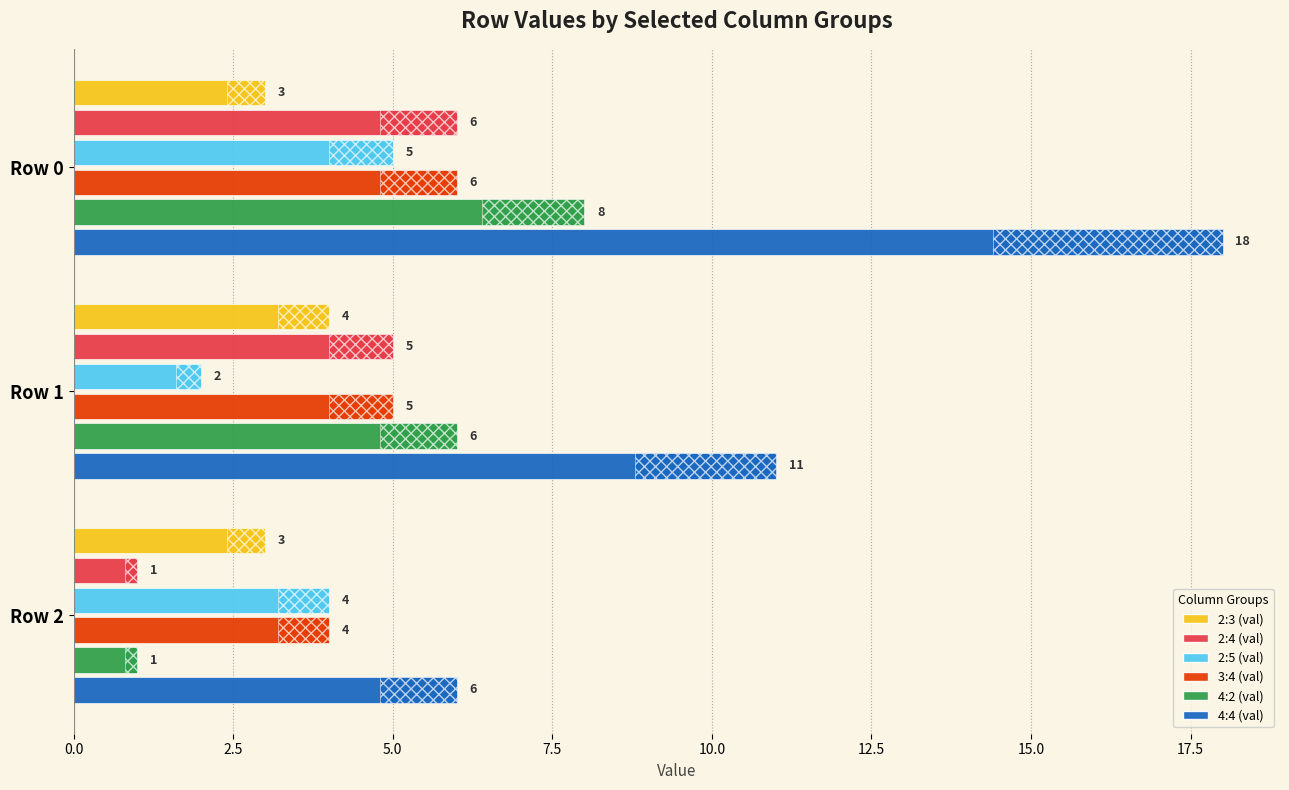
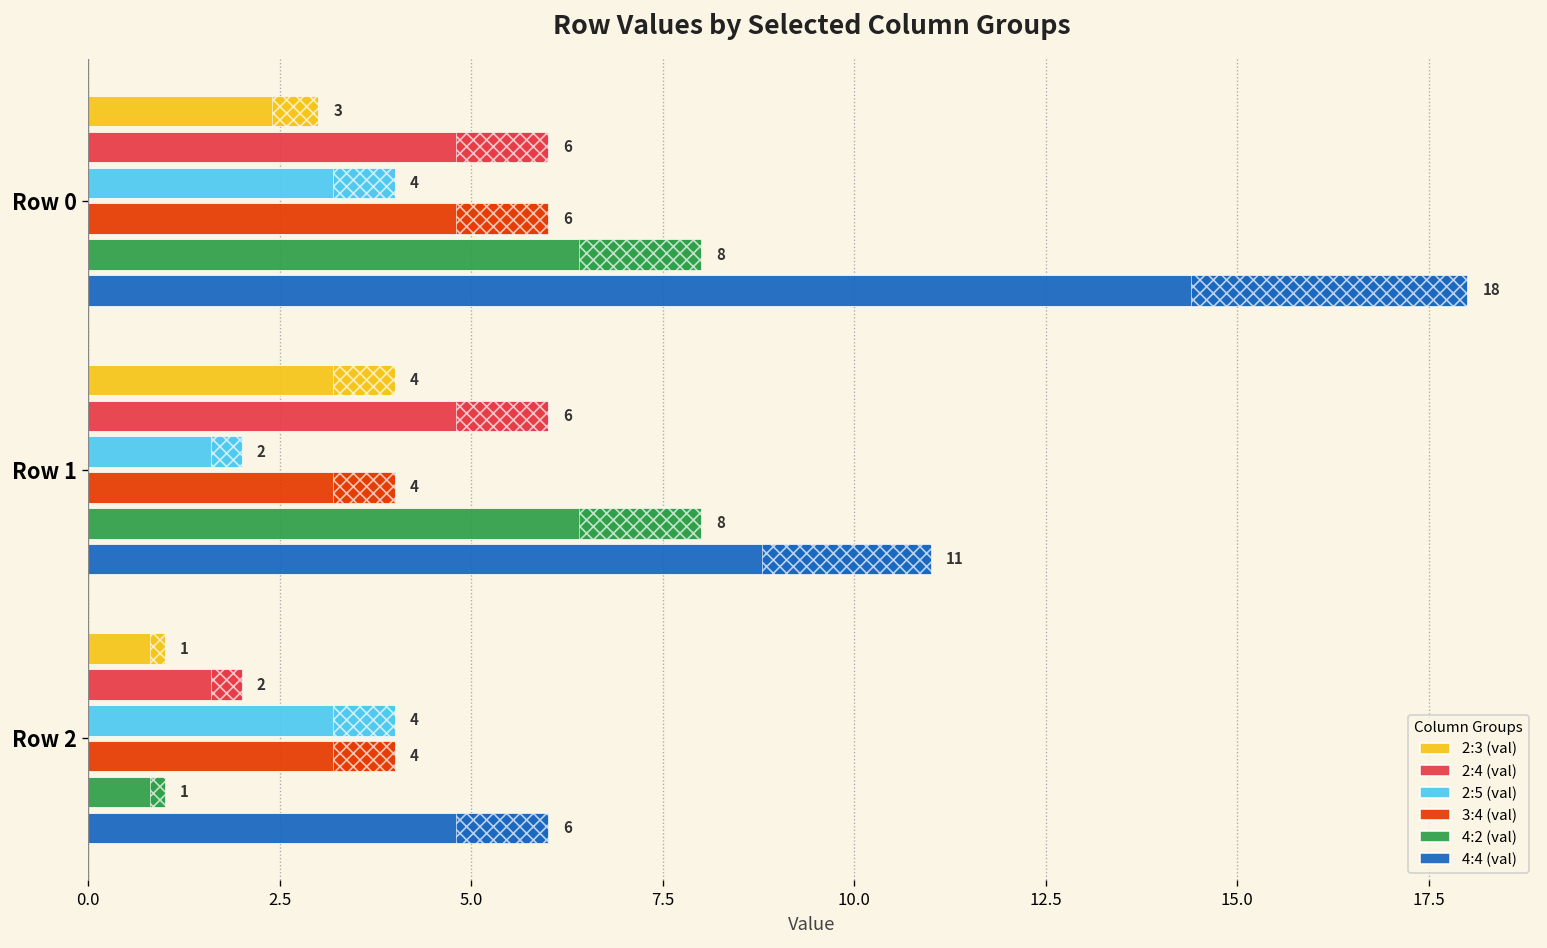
  {
    "2:3 (val)": {
      "Row 0": 3,
      "Row 1": 4,
-     "Row 2": 3
+     "Row 2": 1
    },
    "2:4 (val)": {
      "Row 0": 6,
-     "Row 1": 5,
-     "Row 2": 1
+     "Row 1": 6,
+     "Row 2": 2
    },
    "2:5 (val)": {
-     "Row 0": 5,
+     "Row 0": 4,
      "Row 1": 2,
      "Row 2": 4
    },
    "3:4 (val)": {
      "Row 0": 6,
-     "Row 1": 5,
+     "Row 1": 4,
      "Row 2": 4
    },
    "4:2 (val)": {
      "Row 0": 8,
-     "Row 1": 6,
+     "Row 1": 8,
      "Row 2": 1
    },
    "4:4 (val)": {
      "Row 0": 18,
      "Row 1": 11,
      "Row 2": 6
    }
  }
